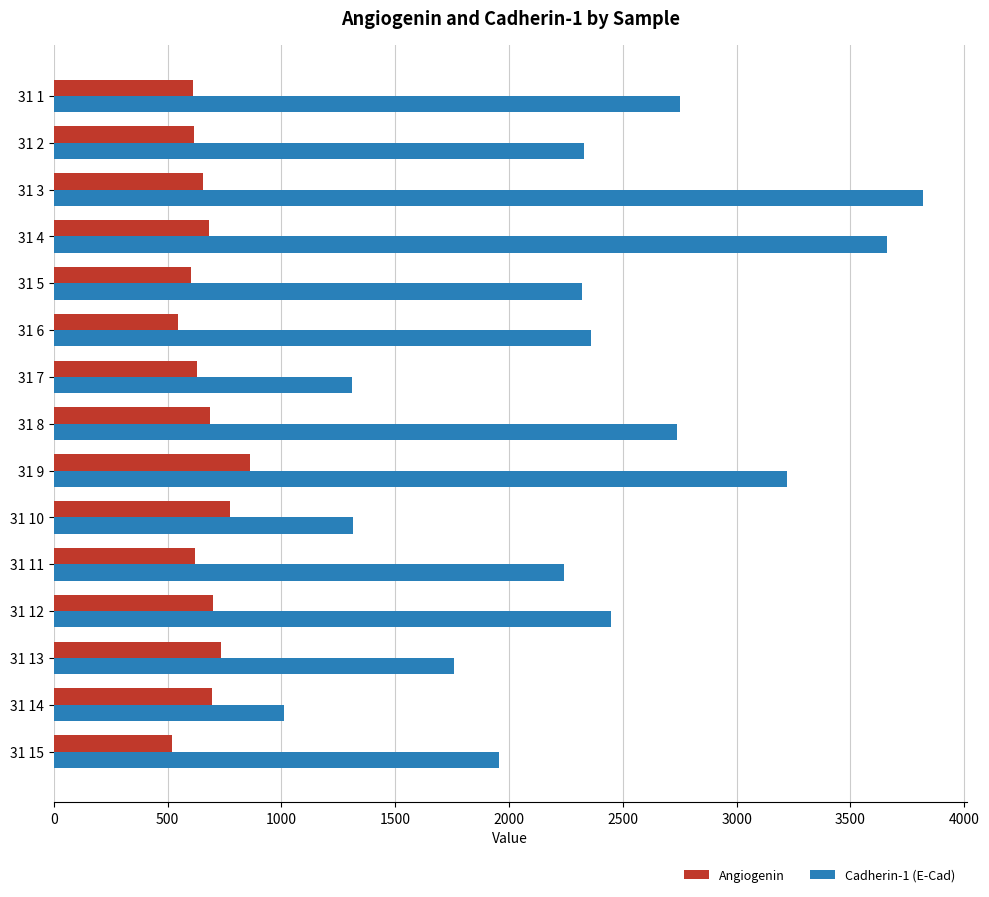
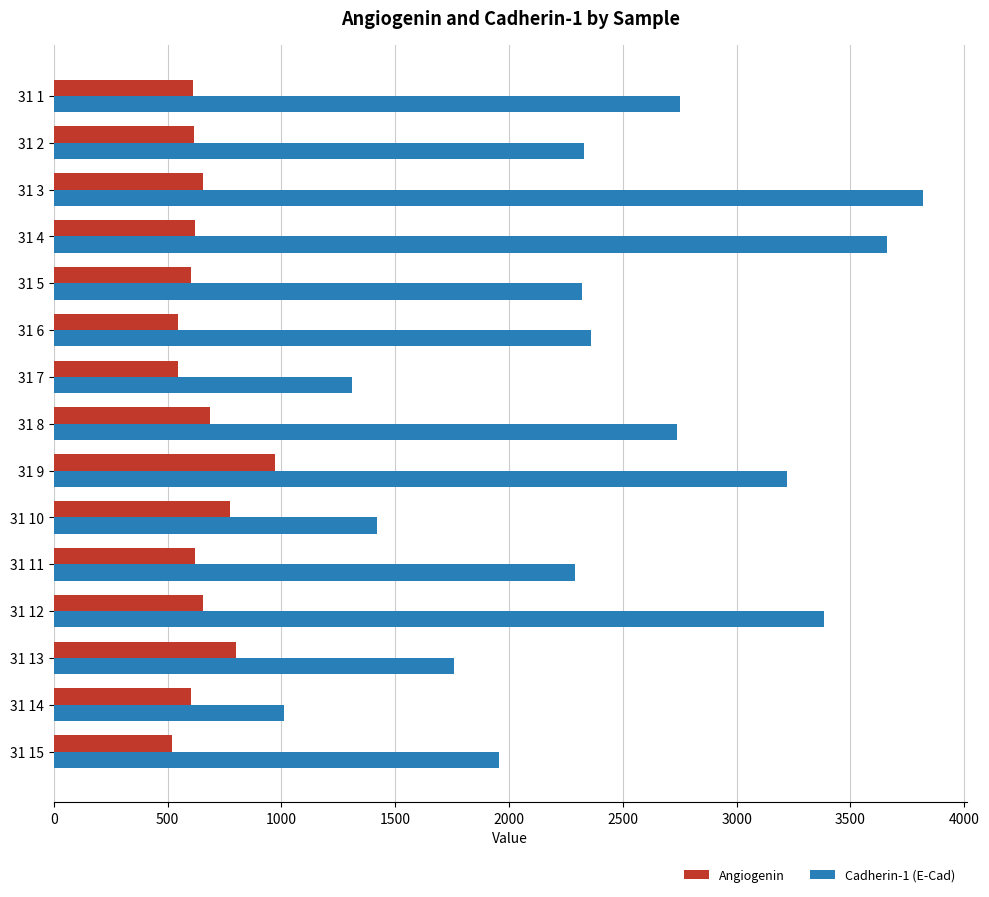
  {
    "Angiogenin": {
      "31 1": 610,
      "31 2": 620,
      "31 3": 660,
-     "31 4": 680,
+     "31 4": 620,
      "31 5": 600,
      "31 6": 550,
-     "31 7": 630,
+     "31 7": 550,
      "31 8": 690,
-     "31 9": 860,
+     "31 9": 970,
      "31 10": 770,
      "31 11": 620,
-     "31 12": 700,
-     "31 13": 730,
-     "31 14": 690,
+     "31 12": 650,
+     "31 13": 800,
+     "31 14": 600,
      "31 15": 520
    },
    "Cadherin-1 (E-Cad)": {
      "31 1": 2750,
      "31 2": 2330,
      "31 3": 3820,
      "31 4": 3660,
      "31 5": 2320,
      "31 6": 2360,
      "31 7": 1310,
      "31 8": 2740,
      "31 9": 3220,
-     "31 10": 1320,
-     "31 11": 2240,
-     "31 12": 2450,
+     "31 10": 1420,
+     "31 11": 2290,
+     "31 12": 3380,
      "31 13": 1760,
      "31 14": 1010,
      "31 15": 1960
    }
  }
